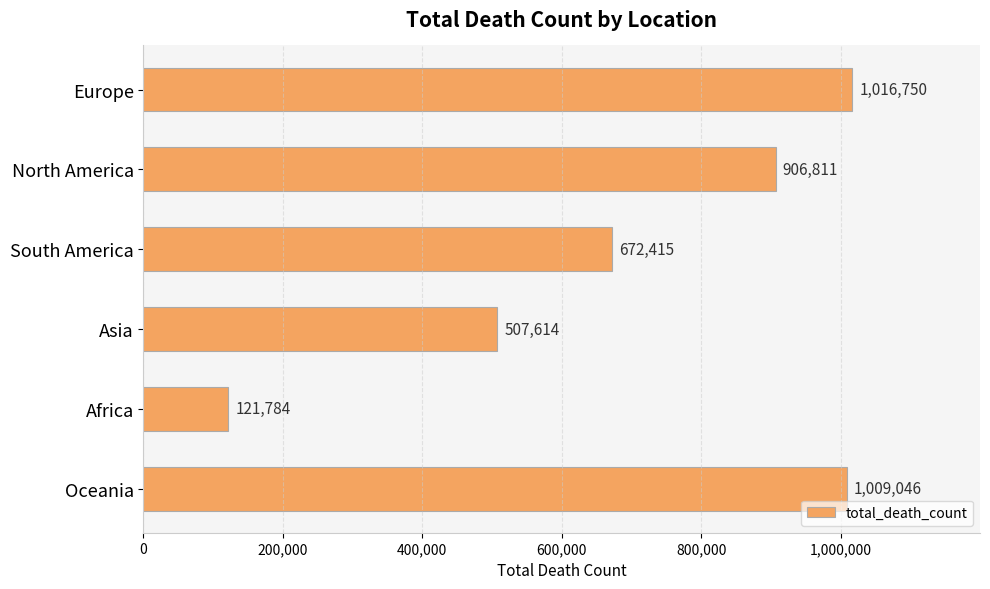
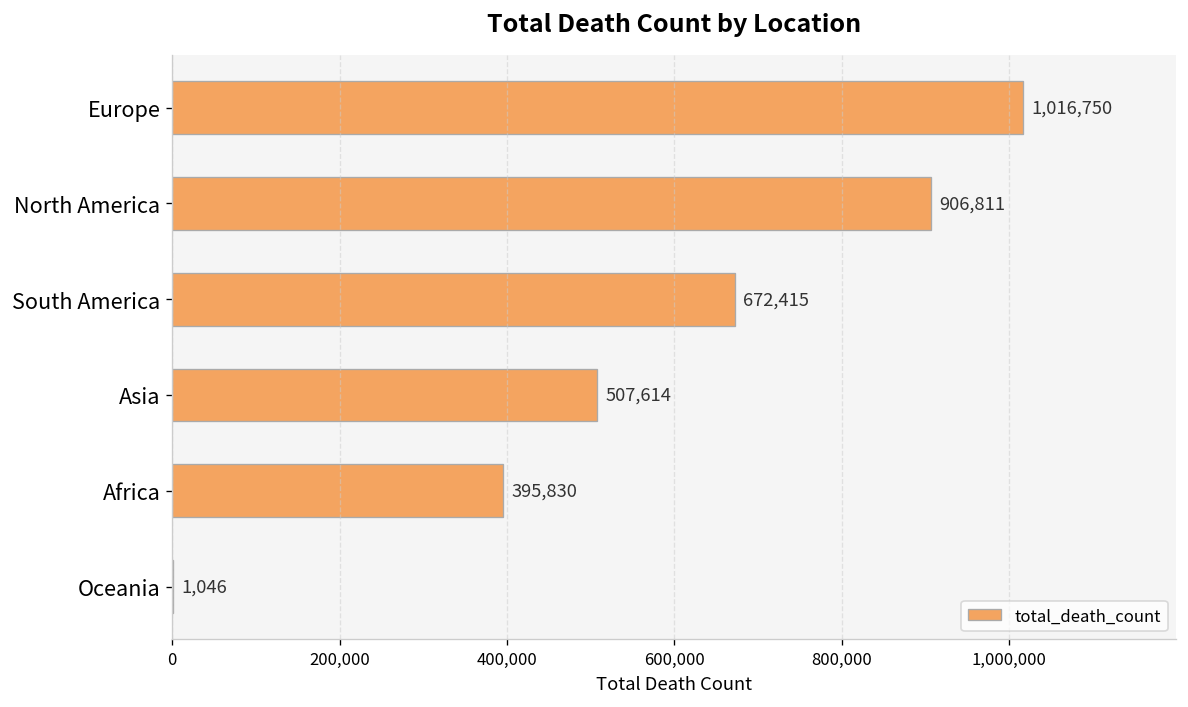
  {
    "Europe": "1,016,750",
    "North America": "906,811",
    "South America": "672,415",
    "Asia": "507,614",
-   "Africa": "121,784",
-   "Oceania": "1,009,046"
+   "Africa": "395,830",
+   "Oceania": "1,046"
  }
